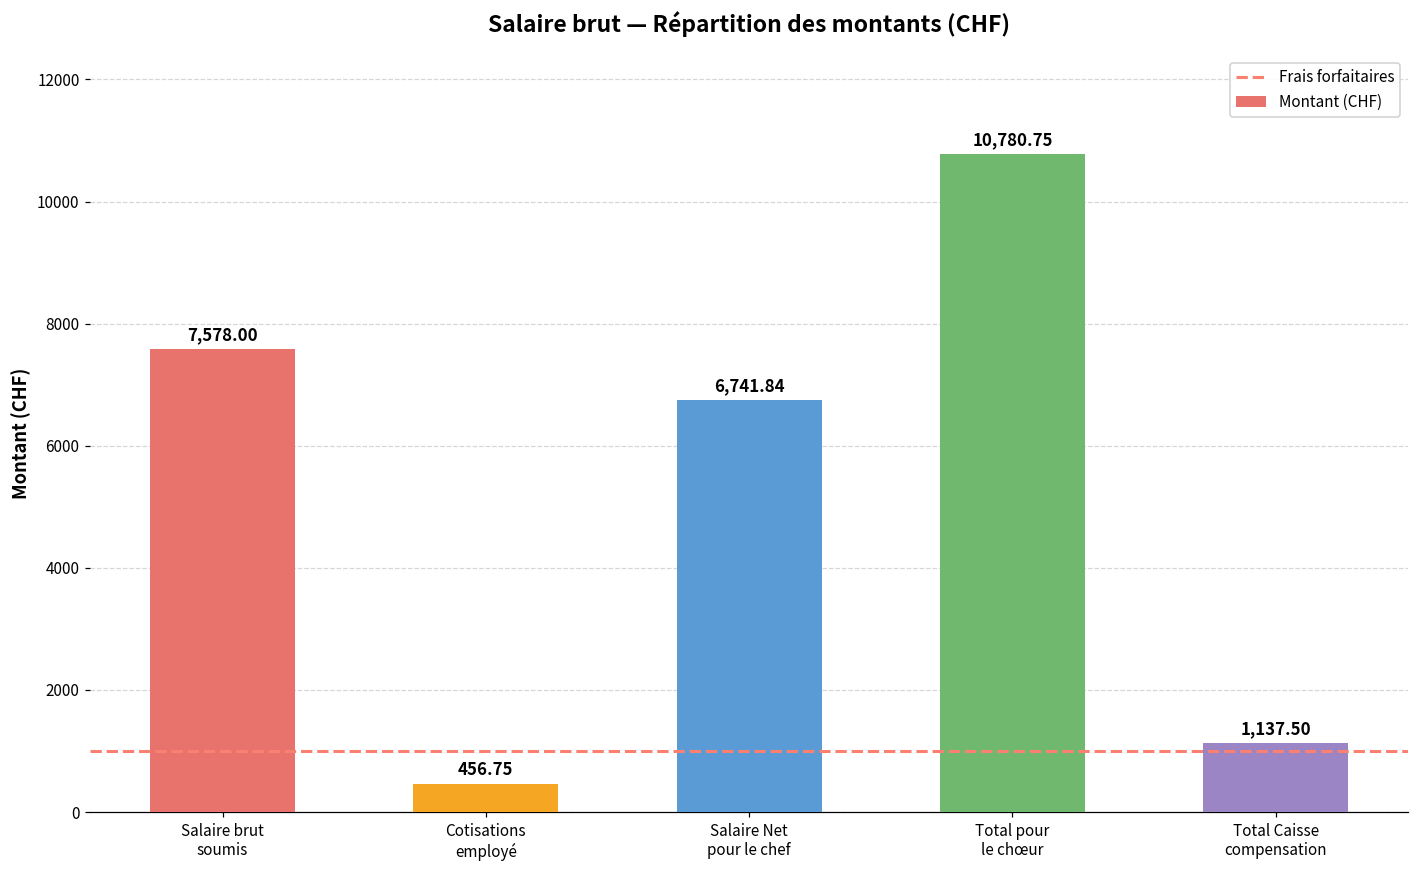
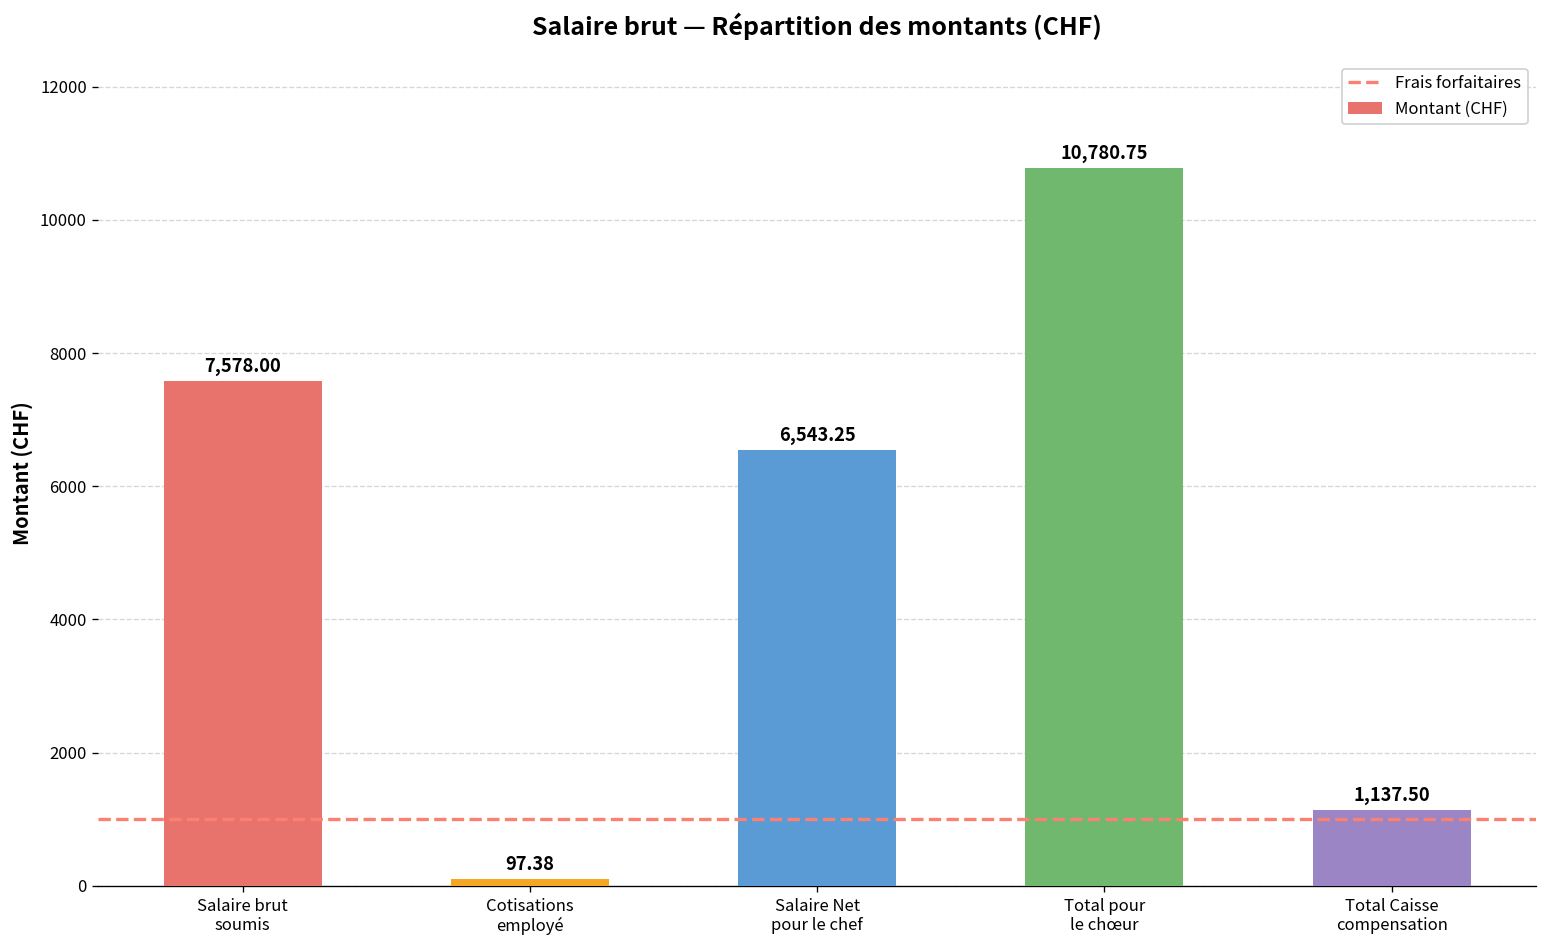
  {
    "Salaire brut soumis": "7,578.00",
-   "Cotisations employé": "456.75",
-   "Salaire Net pour le chef": "6,741.84",
+   "Cotisations employé": "97.38",
+   "Salaire Net pour le chef": "6,543.25",
    "Total pour le chœur": "10,780.75",
    "Total Caisse compensation": "1,137.50"
  }
